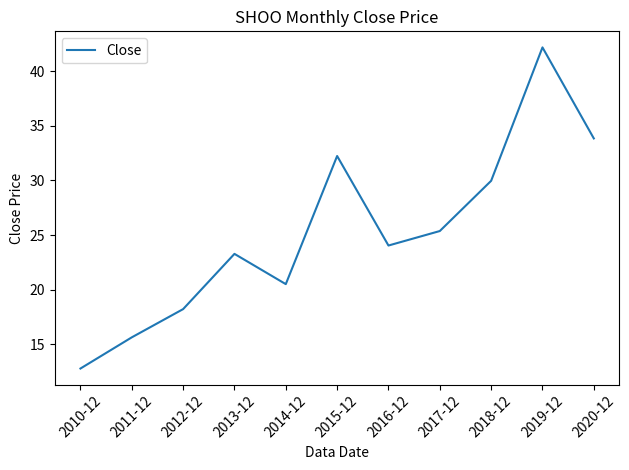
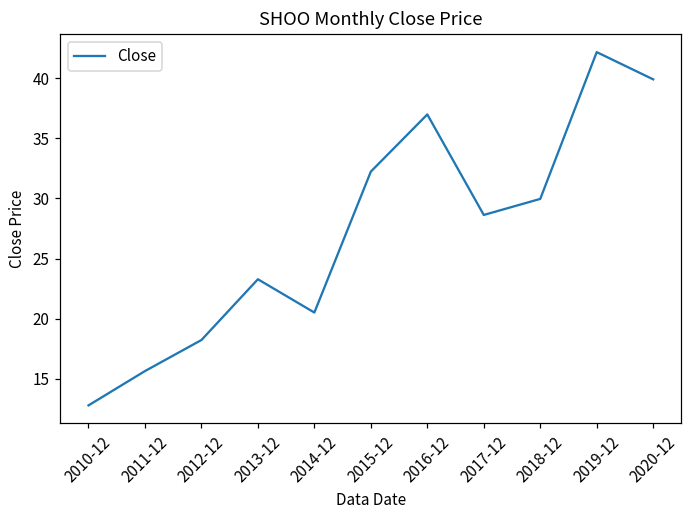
  {
    "2010-12": 12.8,
    "2011-12": 15.7,
    "2012-12": 18.2,
    "2013-12": 23.3,
    "2014-12": 20.5,
    "2015-12": 32.2,
-   "2016-12": 24.0,
-   "2017-12": 25.4,
+   "2016-12": 37.0,
+   "2017-12": 28.6,
    "2018-12": 30.0,
    "2019-12": 42.2,
-   "2020-12": 33.8
+   "2020-12": 39.9
  }
